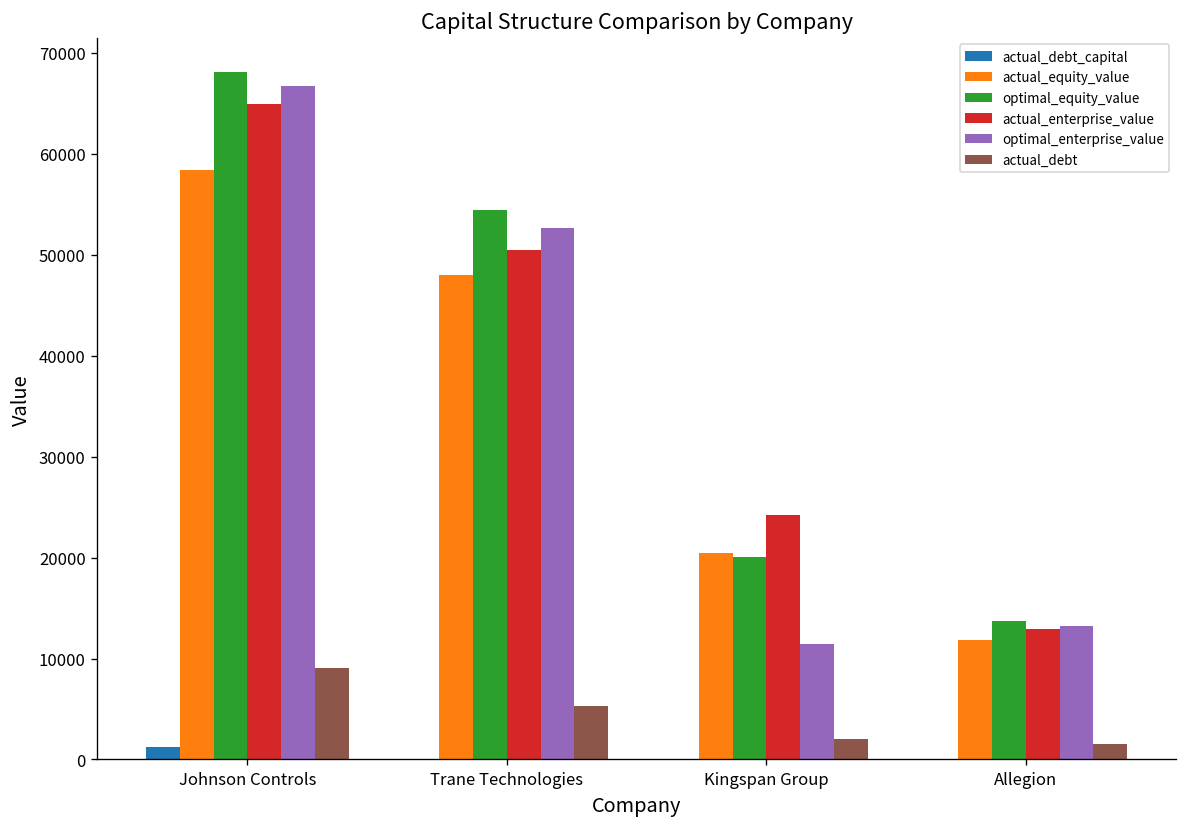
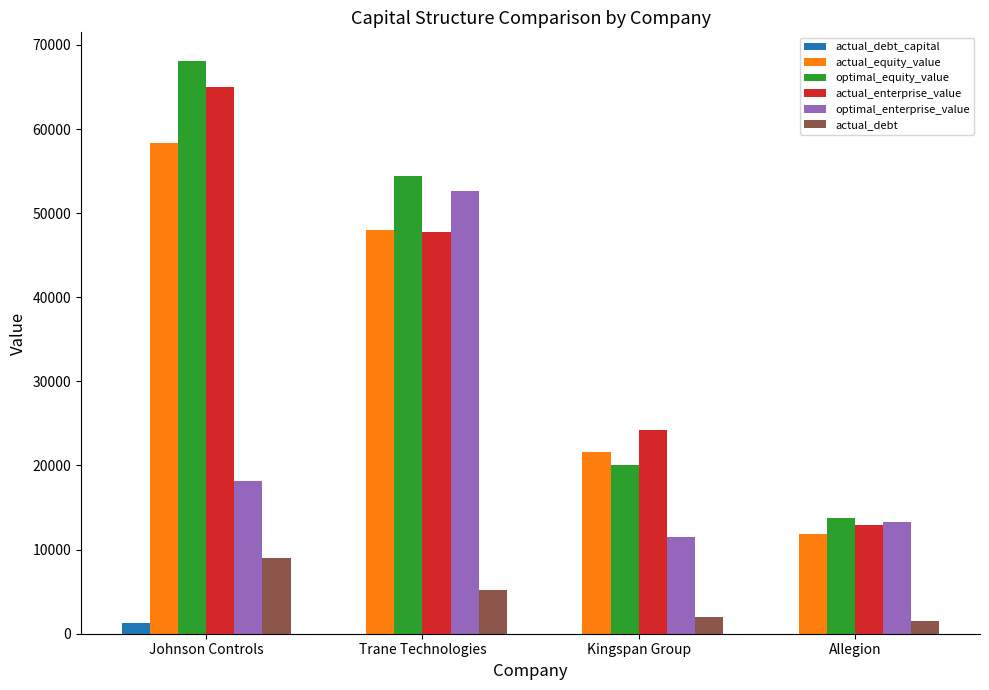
  {
    "actual_debt_capital": {
      "Johnson Controls": 1000
    },
    "actual_equity_value": {
      "Johnson Controls": 58000,
      "Trane Technologies": 48000,
-     "Kingspan Group": 20000,
+     "Kingspan Group": 22000,
      "Allegion": 12000
    },
    "optimal_equity_value": {
      "Johnson Controls": 68000,
      "Trane Technologies": 54000,
      "Kingspan Group": 20000,
      "Allegion": 14000
    },
    "actual_enterprise_value": {
      "Johnson Controls": 65000,
-     "Trane Technologies": 50000,
+     "Trane Technologies": 48000,
      "Kingspan Group": 24000,
      "Allegion": 13000
    },
    "optimal_enterprise_value": {
-     "Johnson Controls": 67000,
+     "Johnson Controls": 18000,
      "Trane Technologies": 53000,
      "Kingspan Group": 11000,
      "Allegion": 13000
    },
    "actual_debt": {
      "Johnson Controls": 9000,
      "Trane Technologies": 5000,
      "Kingspan Group": 2000,
      "Allegion": 2000
    }
  }
